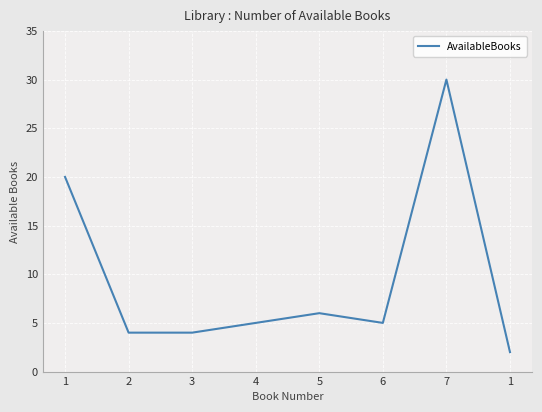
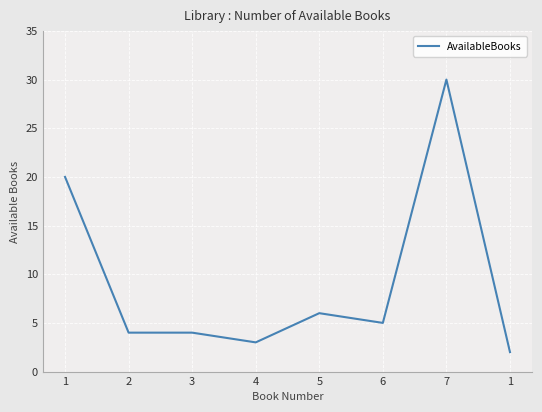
  {
    "2": 4,
    "3": 4,
-   "4": 5,
+   "4": 3,
    "5": 6,
    "6": 5,
    "7": 30
  }
